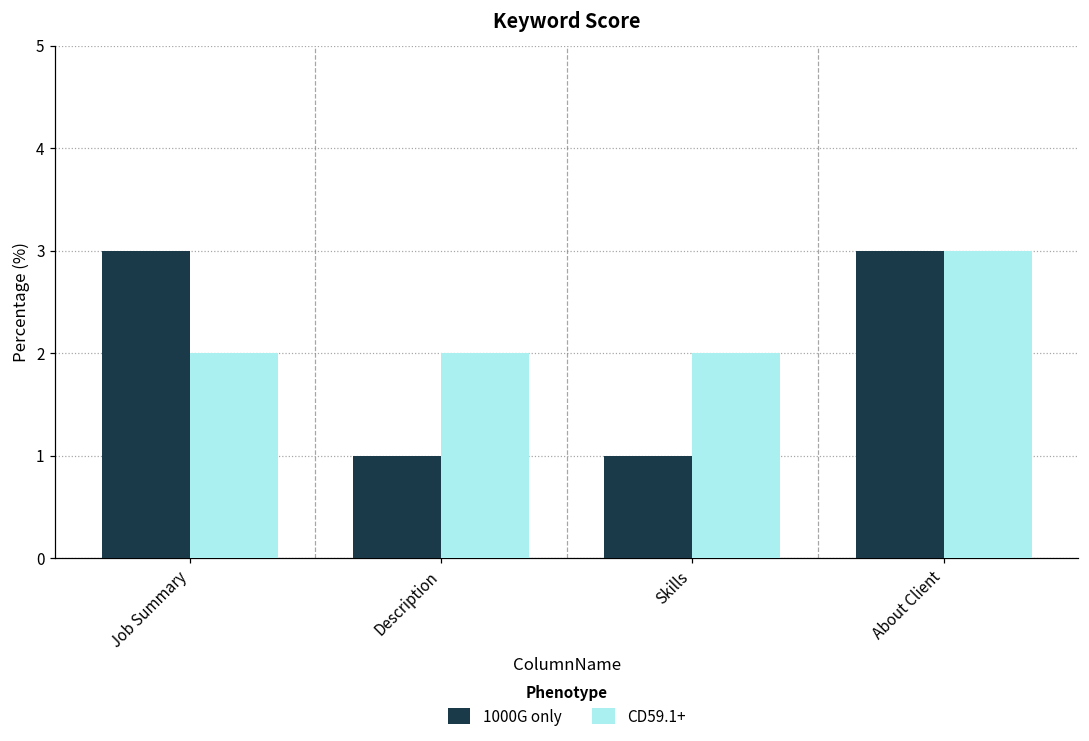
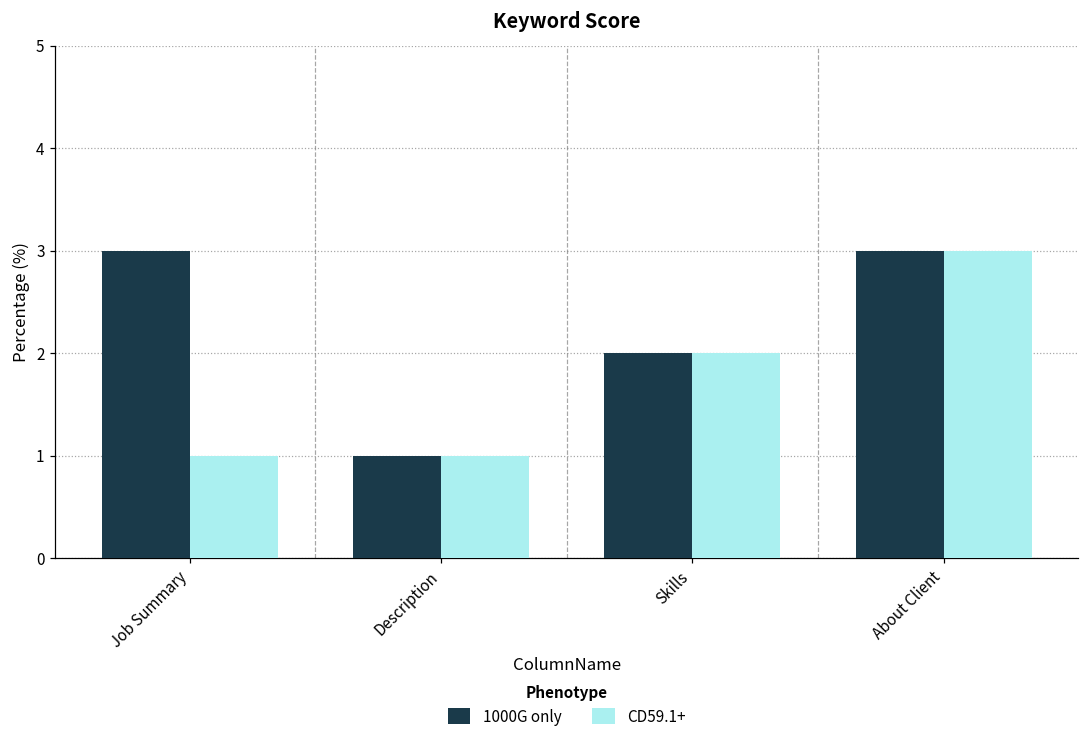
  {
    "1000G only": {
      "Job Summary": 3,
      "Description": 1,
-     "Skills": 1,
+     "Skills": 2,
      "About Client": 3
    },
    "CD59.1+": {
-     "Job Summary": 2,
-     "Description": 2,
+     "Job Summary": 1,
+     "Description": 1,
      "Skills": 2,
      "About Client": 3
    }
  }
